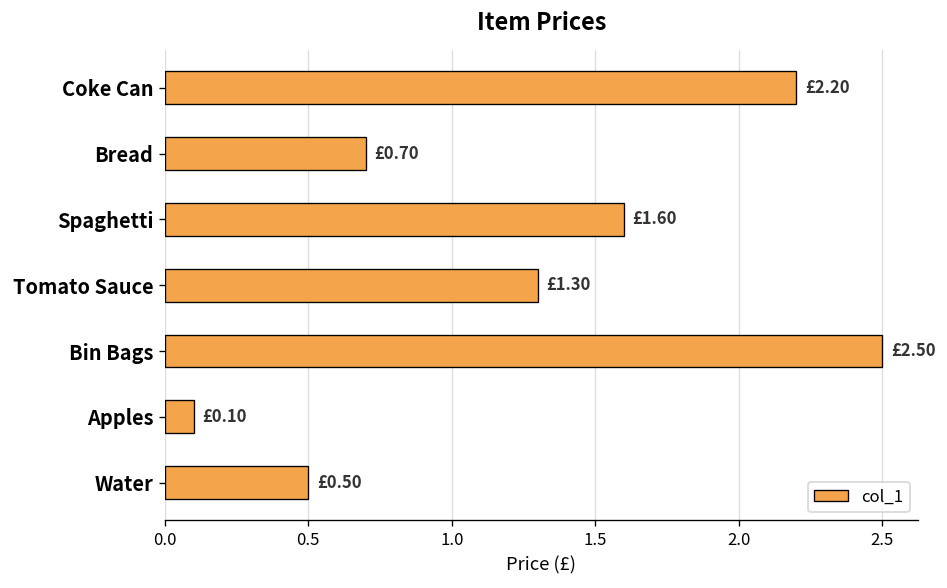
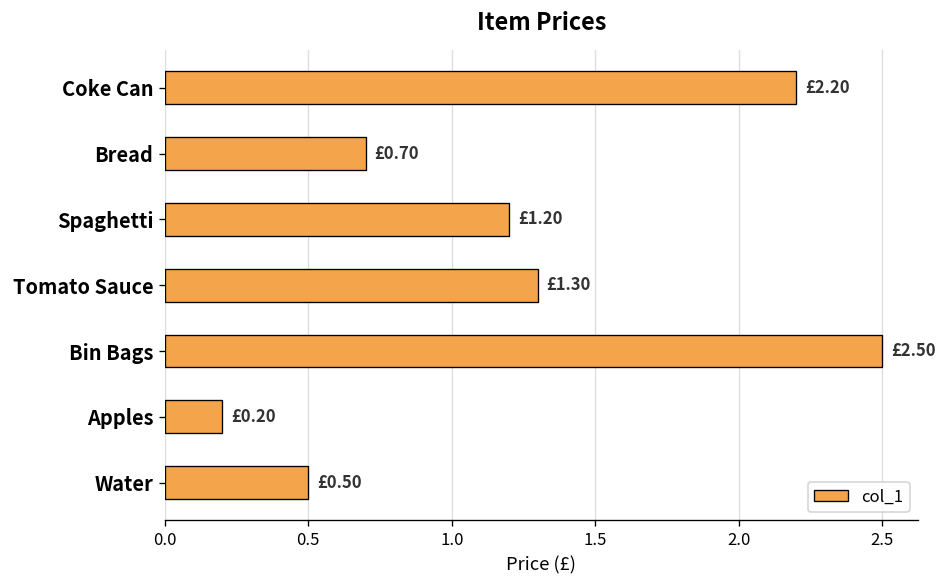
  {
    "Coke Can": "£2.20",
    "Bread": "£0.70",
-   "Spaghetti": "£1.60",
+   "Spaghetti": "£1.20",
    "Tomato Sauce": "£1.30",
    "Bin Bags": "£2.50",
-   "Apples": "£0.10",
+   "Apples": "£0.20",
    "Water": "£0.50"
  }
